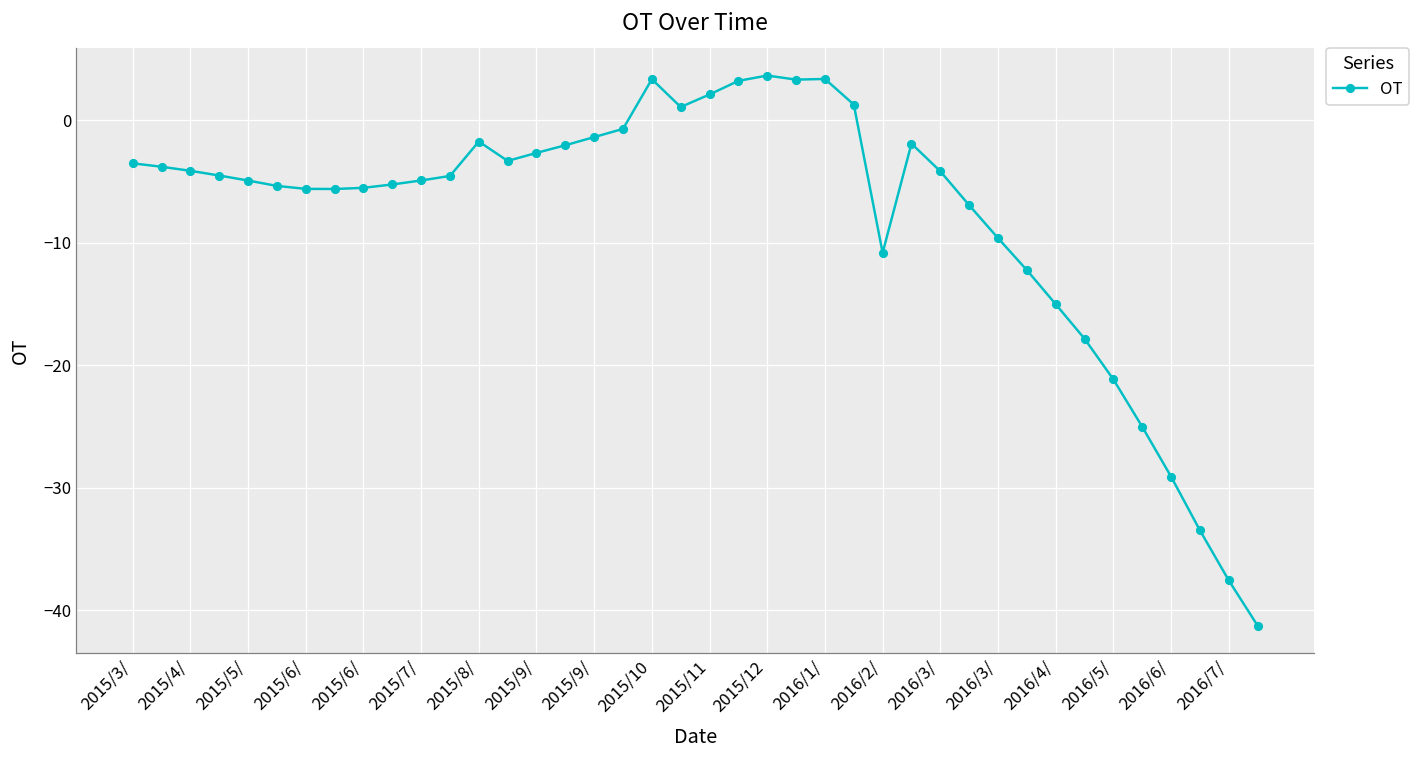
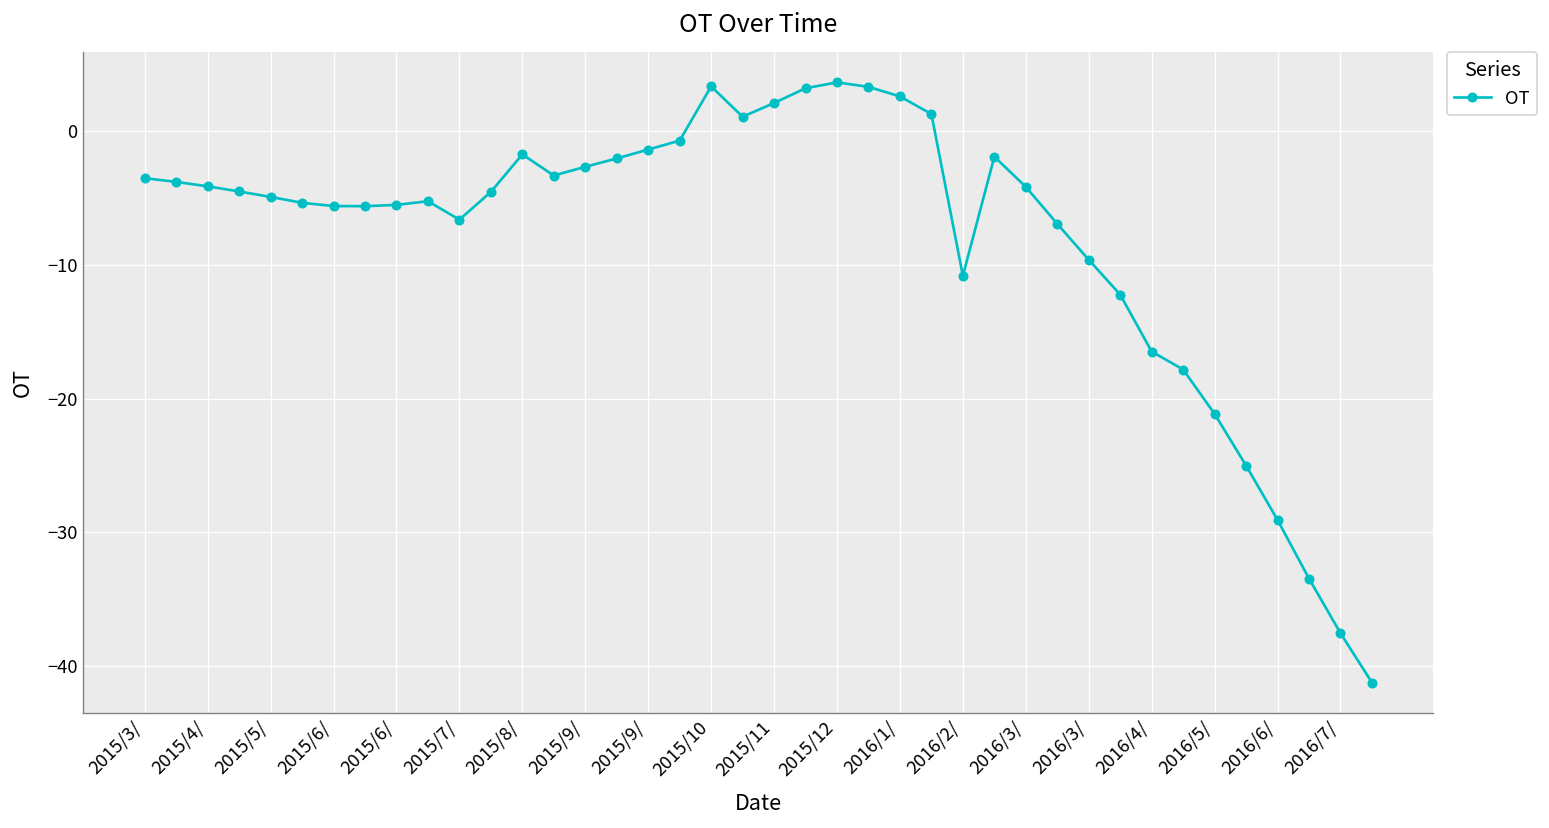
  {
    "2015/3/": -3.5,
    "2015/4/": -4.1,
    "2015/5/": -4.9,
-   "2015/7/": -4.9,
+   "2015/7/": -6.6,
    "2015/8/": -1.7,
    "2015/10": 3.4,
    "2015/11": 2.1,
    "2015/12": 3.7,
-   "2016/1/": 3.4,
+   "2016/1/": 2.6,
    "2016/2/": -10.8,
-   "2016/4/": -15.0,
+   "2016/4/": -16.5,
    "2016/5/": -21.1,
    "2016/6/": -29.1,
    "2016/7/": -37.5
  }
